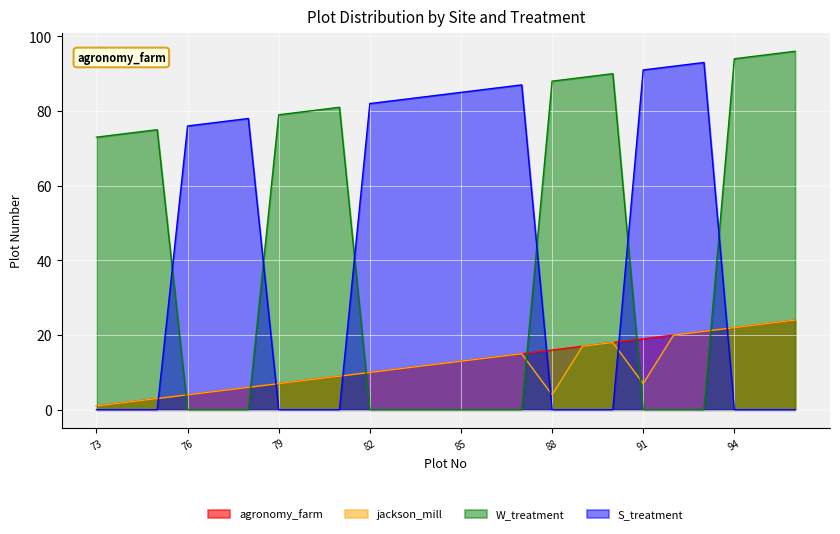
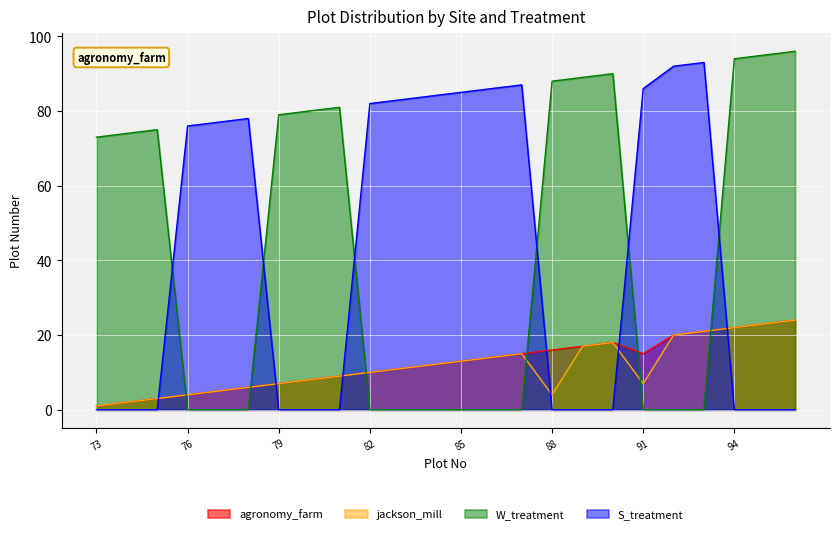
  {
    "agronomy_farm": {
      "88": 16,
-     "91": 19
+     "91": 15
    },
    "jackson_mill": {
      "88": 4,
      "91": 7
    },
    "W_treatment": {
      "73": 73,
      "76": 0,
      "79": 79,
      "82": 0,
      "85": 0,
      "88": 88,
      "91": 0,
      "94": 94
    },
    "S_treatment": {
      "73": 0,
      "76": 76,
      "79": 0,
      "82": 82,
      "85": 85,
      "88": 0,
-     "91": 91,
+     "91": 86,
      "94": 0
    }
  }
